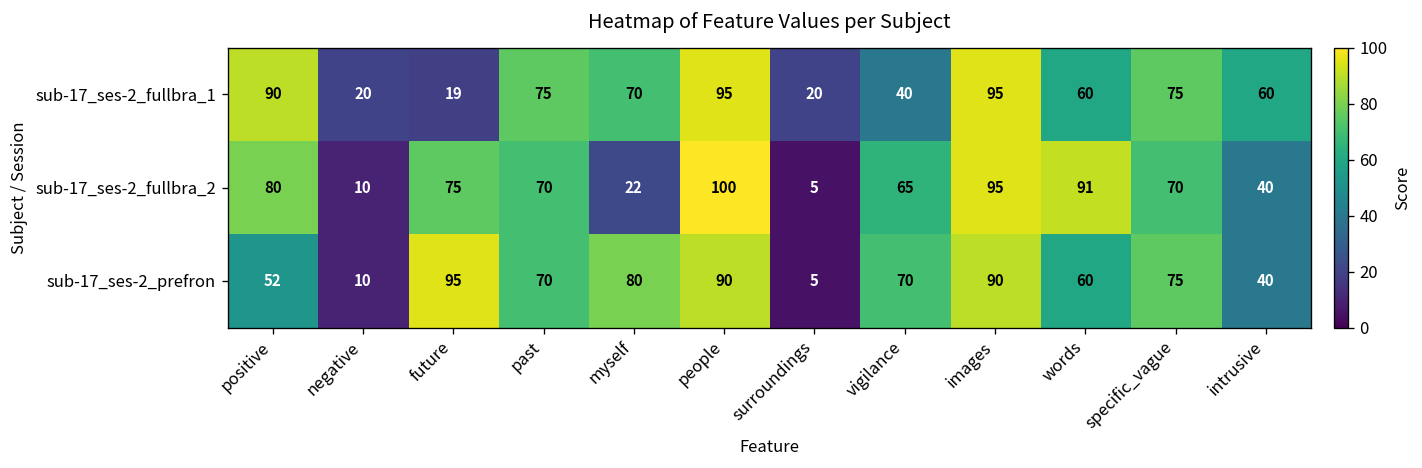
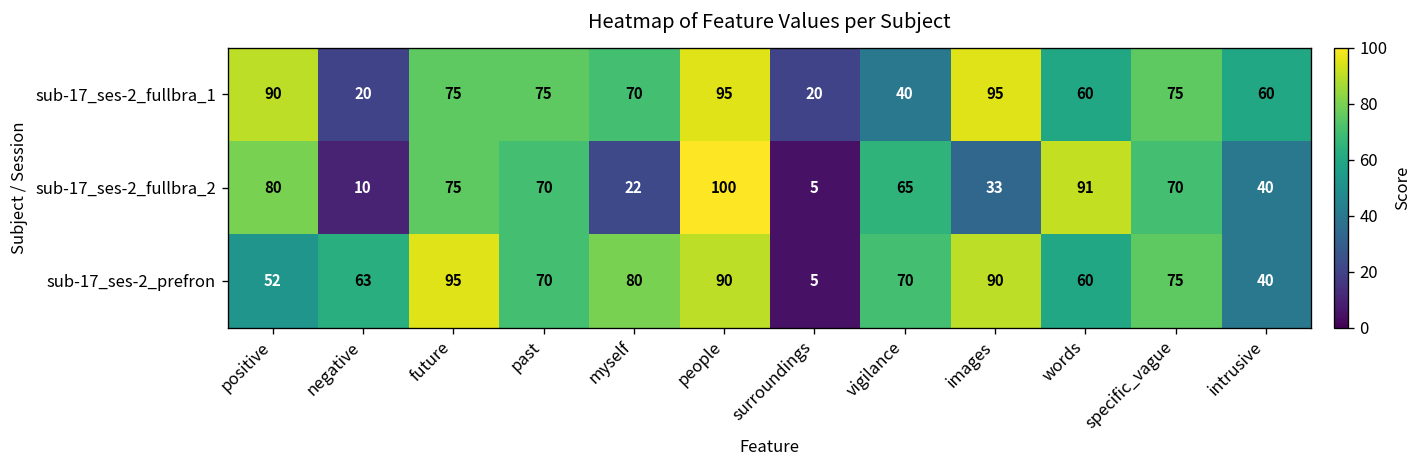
  {
    "sub-17_ses-2_fullbra_1": {
      "positive": 90,
      "negative": 20,
-     "future": 19,
+     "future": 75,
      "past": 75,
      "myself": 70,
      "people": 95,
      "surroundings": 20,
      "vigilance": 40,
      "images": 95,
      "words": 60,
      "specific_vague": 75,
      "intrusive": 60
    },
    "sub-17_ses-2_fullbra_2": {
      "positive": 80,
      "negative": 10,
      "future": 75,
      "past": 70,
      "myself": 22,
      "people": 100,
      "surroundings": 5,
      "vigilance": 65,
-     "images": 95,
+     "images": 33,
      "words": 91,
      "specific_vague": 70,
      "intrusive": 40
    },
    "sub-17_ses-2_prefron": {
      "positive": 52,
-     "negative": 10,
+     "negative": 63,
      "future": 95,
      "past": 70,
      "myself": 80,
      "people": 90,
      "surroundings": 5,
      "vigilance": 70,
      "images": 90,
      "words": 60,
      "specific_vague": 75,
      "intrusive": 40
    }
  }
